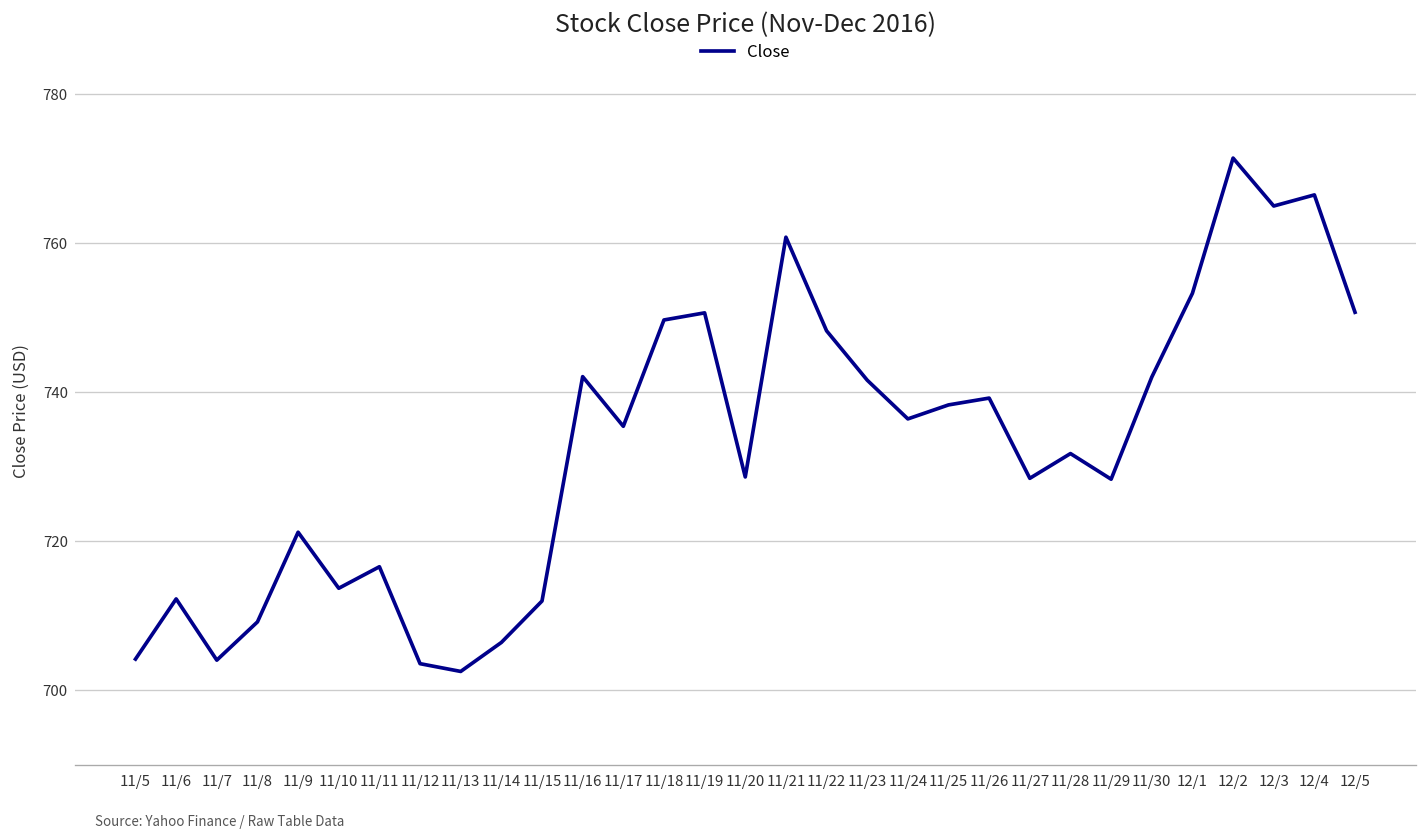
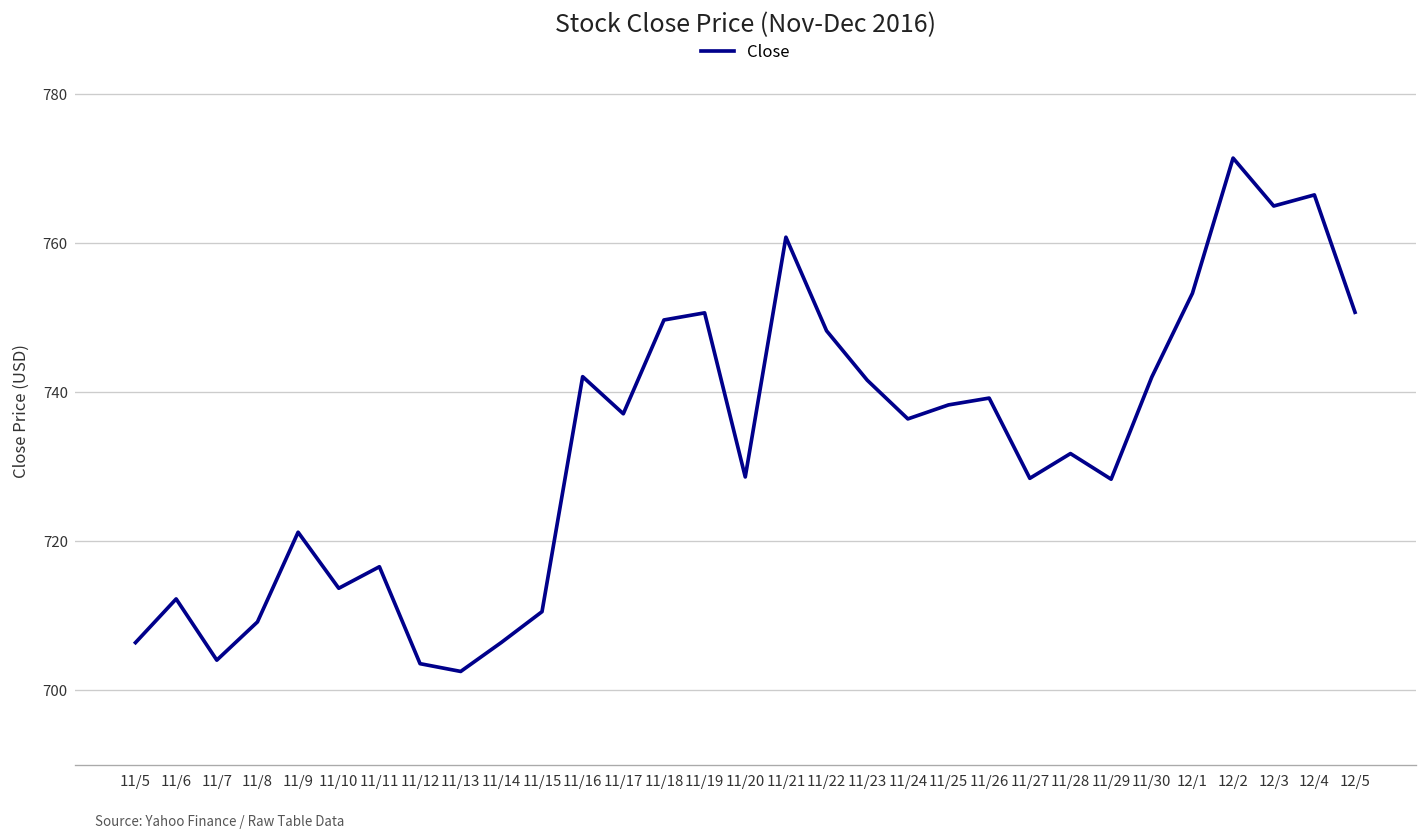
  {
-   "11/5": 704,
+   "11/5": 706,
    "11/6": 712,
    "11/7": 704,
    "11/8": 709,
    "11/9": 721,
    "11/10": 714,
    "11/11": 717,
    "11/12": 704,
    "11/13": 703,
    "11/14": 706,
-   "11/15": 712,
+   "11/15": 711,
    "11/16": 742,
-   "11/17": 735,
+   "11/17": 737,
    "11/18": 750,
    "11/19": 751,
    "11/20": 729,
    "11/21": 761,
    "11/22": 748,
    "11/23": 742,
    "11/24": 736,
    "11/25": 738,
    "11/26": 739,
    "11/27": 728,
    "11/28": 732,
    "11/29": 728,
    "11/30": 742,
    "12/1": 753,
    "12/2": 771,
    "12/3": 765,
    "12/4": 766,
    "12/5": 751
  }
